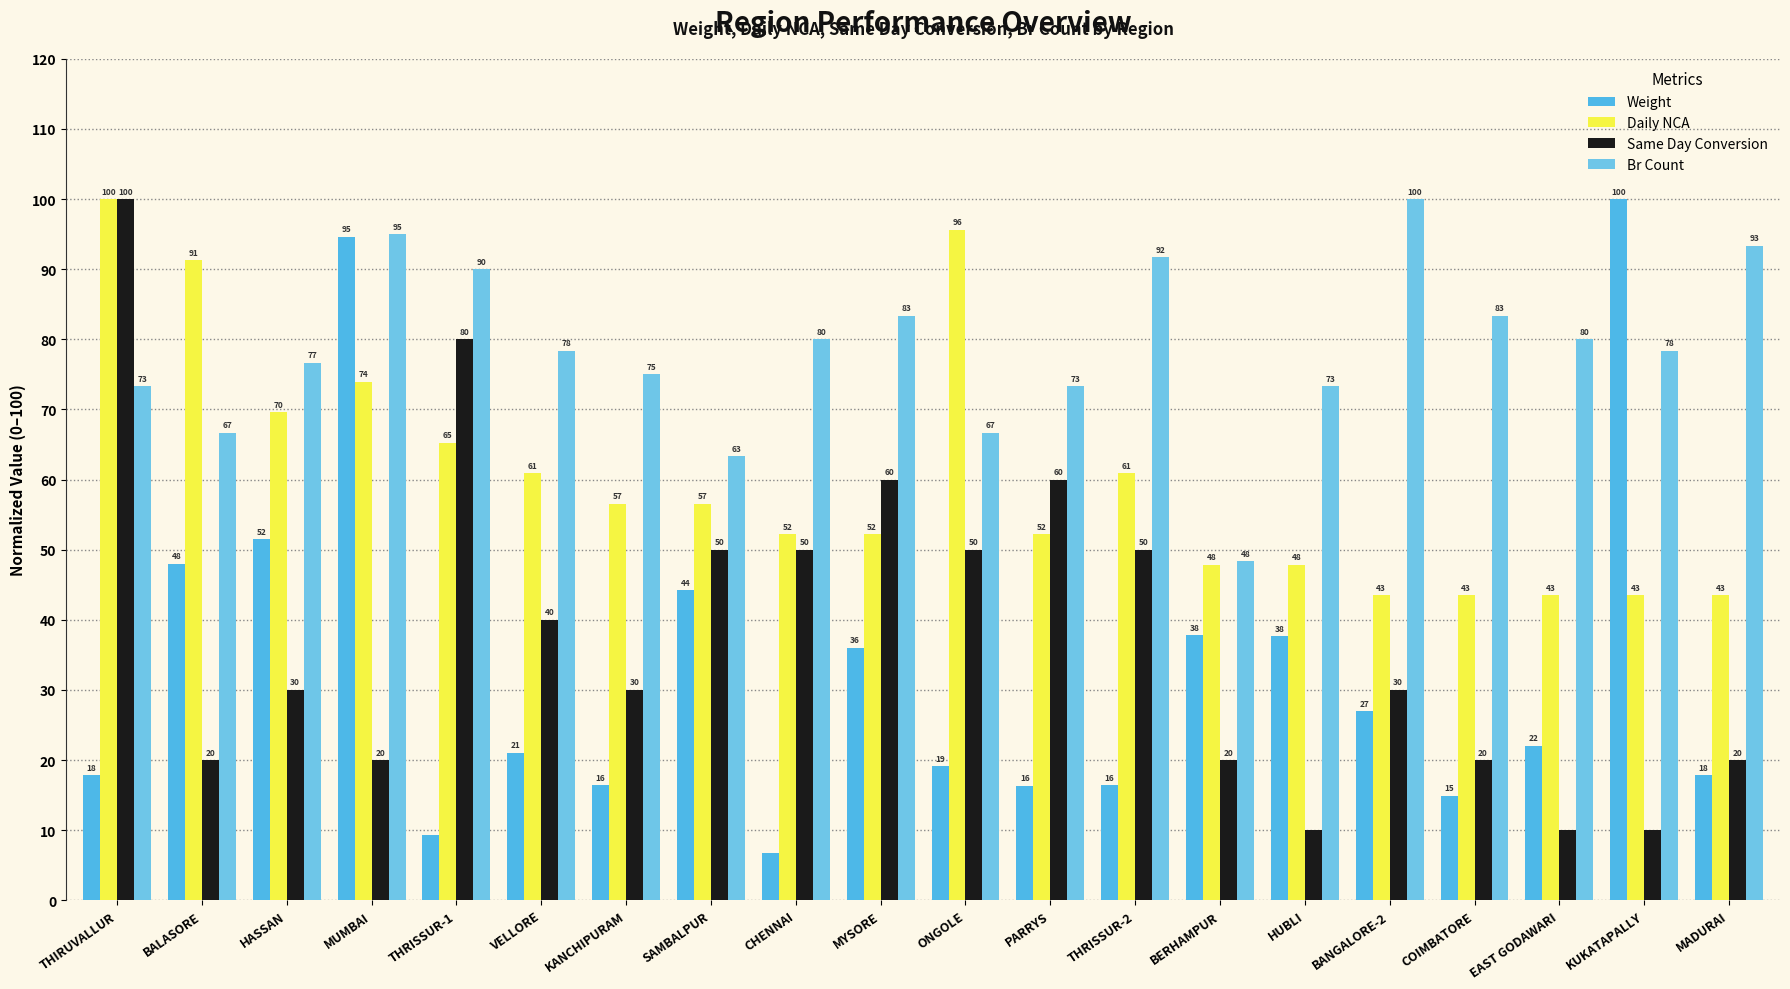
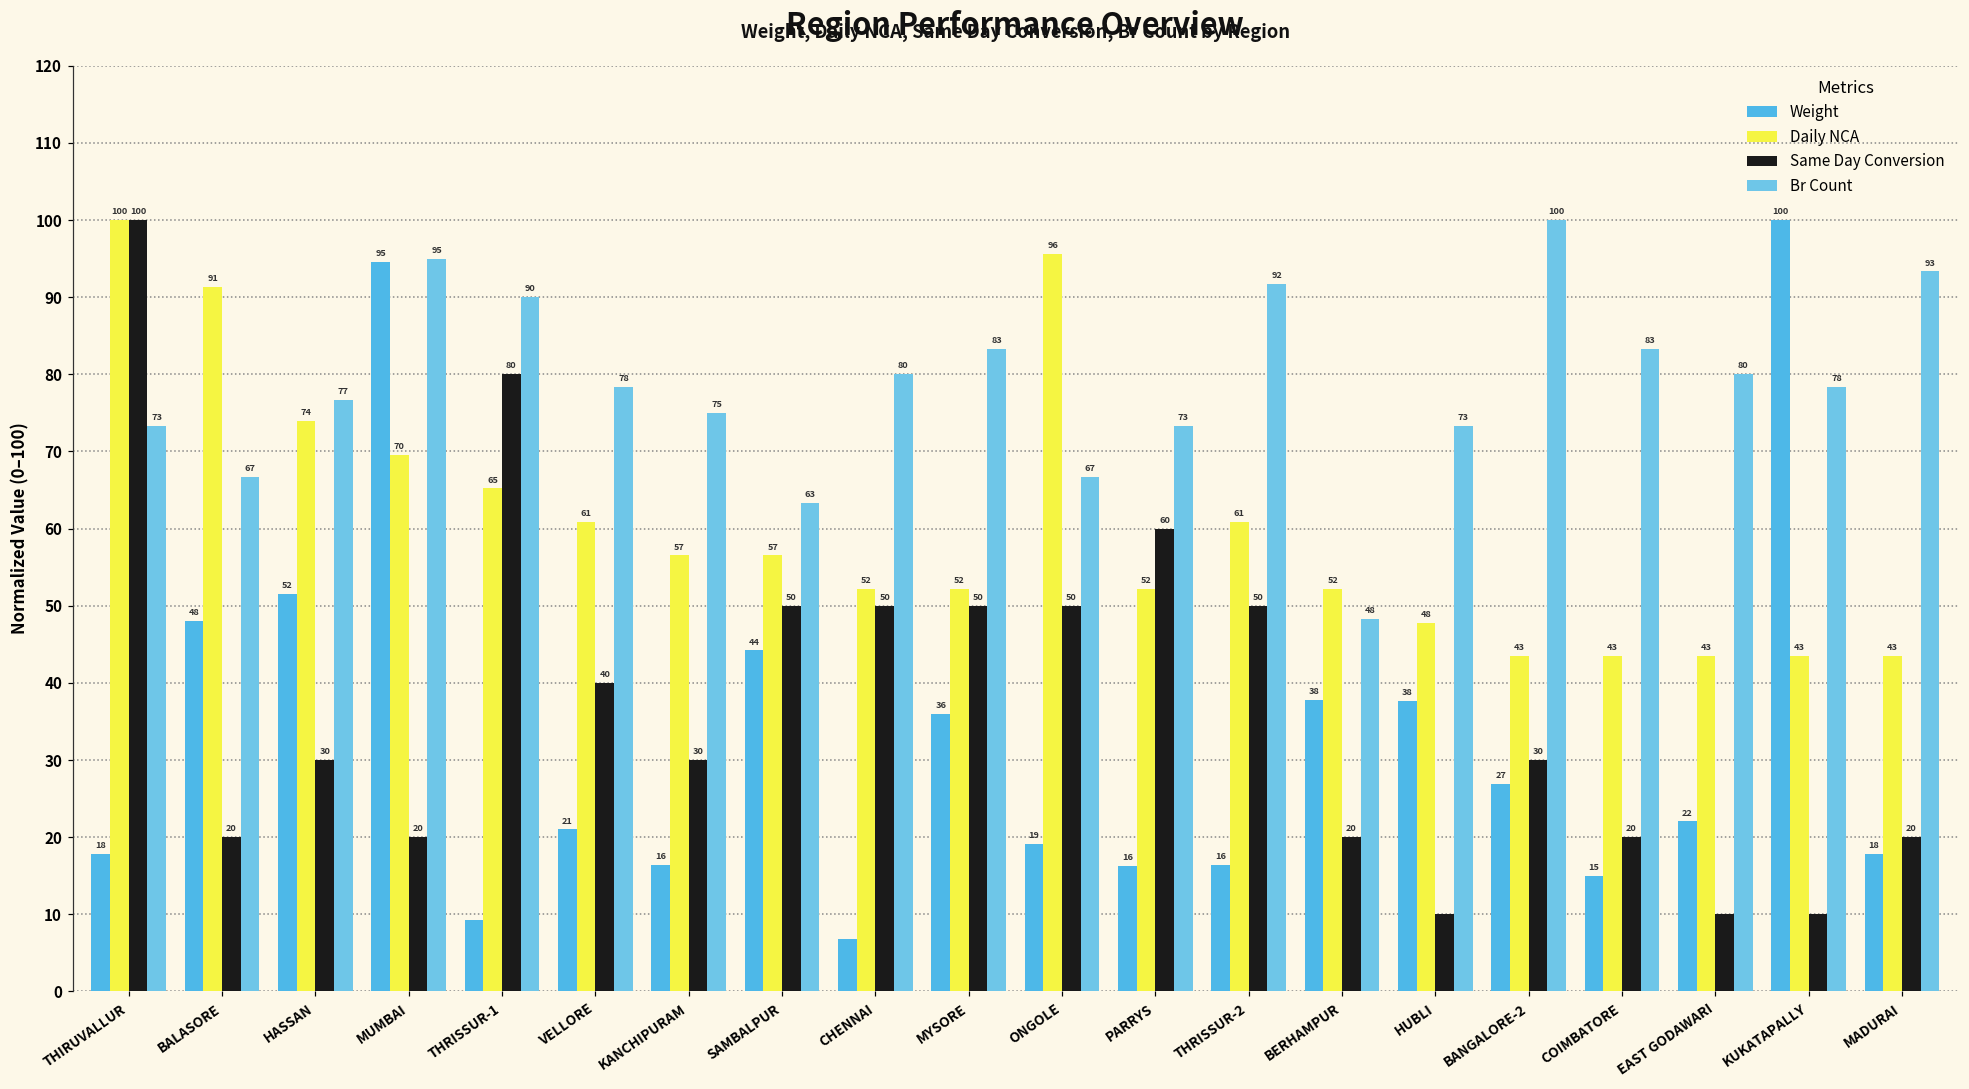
  {
    "Daily NCA": {
      "THIRUVALLUR": 100,
      "BALASORE": 91,
-     "HASSAN": 70,
-     "MUMBAI": 74,
+     "HASSAN": 74,
+     "MUMBAI": 70,
      "THRISSUR-1": 65,
      "VELLORE": 61,
      "KANCHIPURAM": 57,
      "SAMBALPUR": 57,
      "CHENNAI": 52,
      "MYSORE": 52,
      "ONGOLE": 96,
      "PARRYS": 52,
      "THRISSUR-2": 61,
-     "BERHAMPUR": 48,
+     "BERHAMPUR": 52,
      "HUBLI": 48,
      "BANGALORE-2": 43,
      "COIMBATORE": 43,
      "EAST GODAWARI": 43,
      "KUKATAPALLY": 43,
      "MADURAI": 43
    },
    "Same Day Conversion": {
      "THIRUVALLUR": 100,
      "BALASORE": 20,
      "HASSAN": 30,
      "MUMBAI": 20,
      "THRISSUR-1": 80,
      "VELLORE": 40,
      "KANCHIPURAM": 30,
      "SAMBALPUR": 50,
      "CHENNAI": 50,
-     "MYSORE": 60,
+     "MYSORE": 50,
      "ONGOLE": 50,
      "PARRYS": 60,
      "THRISSUR-2": 50,
      "BERHAMPUR": 20,
      "BANGALORE-2": 30,
      "COIMBATORE": 20,
      "MADURAI": 20
    }
  }
